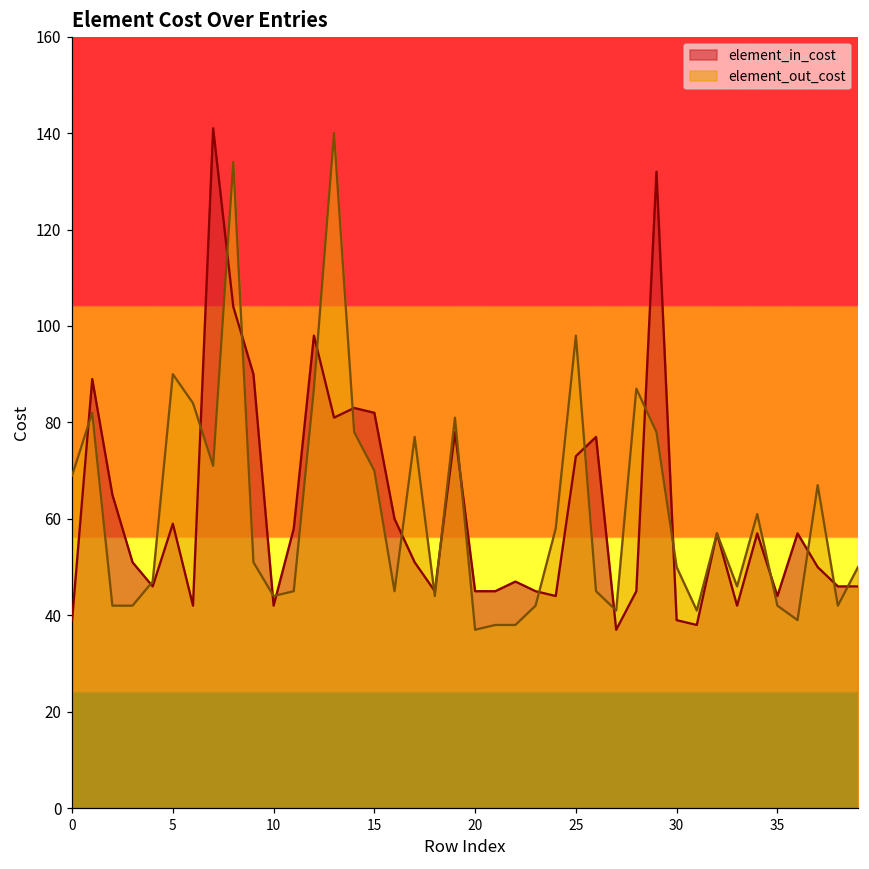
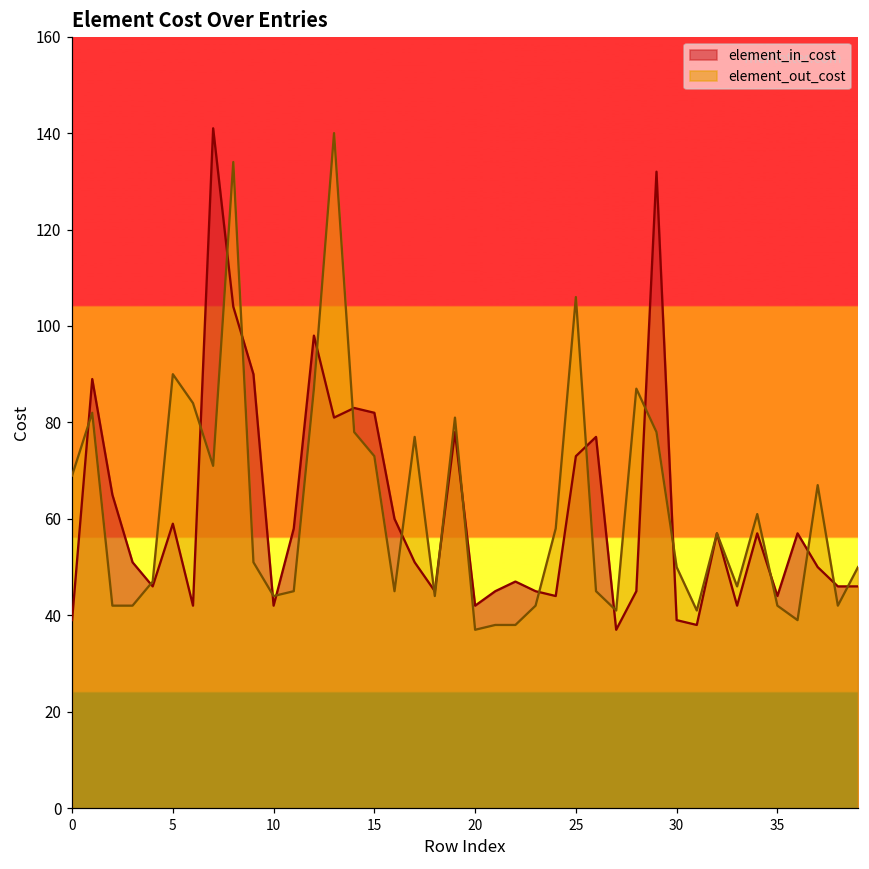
  {
    "element_in_cost": {
      "0": 39,
      "5": 59,
      "10": 42,
      "15": 82,
-     "20": 45,
+     "20": 42,
      "25": 73,
      "30": 39,
      "35": 44
    },
    "element_out_cost": {
      "0": 69,
      "5": 90,
      "10": 44,
-     "15": 70,
+     "15": 73,
      "20": 37,
-     "25": 98,
+     "25": 106,
      "30": 50,
      "35": 42
    }
  }
